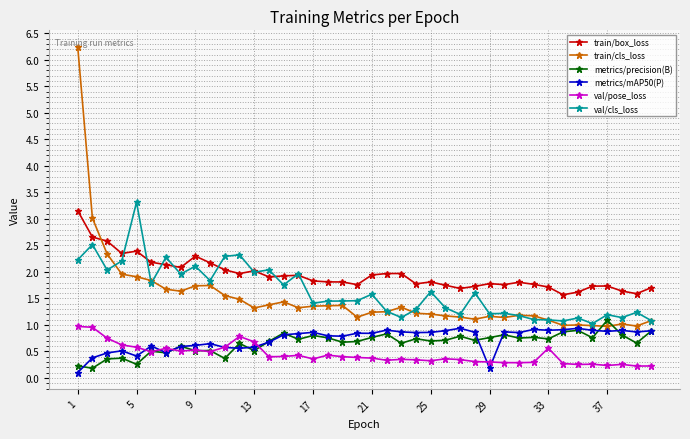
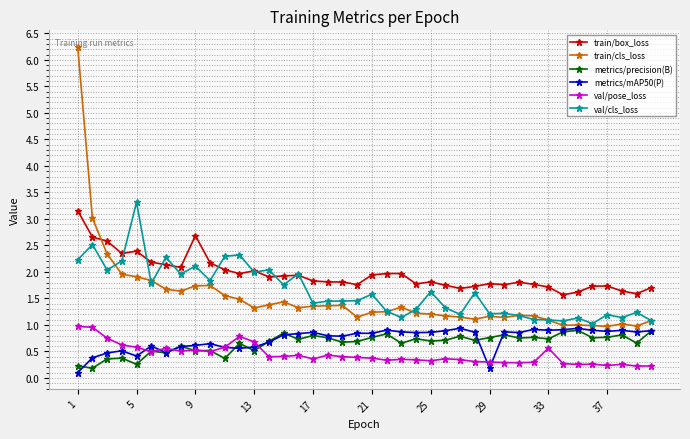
  {
    "train/box_loss": {
      "1": 3.2,
      "5": 2.4,
-     "9": 2.3,
+     "9": 2.7,
      "17": 1.8,
      "21": 1.9,
      "25": 1.8,
      "29": 1.8,
      "33": 1.7,
      "37": 1.7
    },
    "train/cls_loss": {
      "1": 6.2,
      "5": 1.9,
      "9": 1.7,
      "13": 1.3,
      "17": 1.4,
      "21": 1.2,
      "25": 1.2,
      "37": 1.0
    },
    "metrics/precision(B)": {
      "1": 0.2,
      "5": 0.3,
      "13": 0.5,
      "17": 0.8,
      "21": 0.8,
      "25": 0.7,
      "29": 0.8,
      "33": 0.7,
-     "37": 1.1
+     "37": 0.8
    },
    "metrics/mAP50(P)": {
      "1": 0.1,
      "5": 0.4,
      "9": 0.6,
      "13": 0.6,
      "17": 0.9,
      "21": 0.8,
      "25": 0.9,
      "29": 0.2,
      "33": 0.9,
      "37": 0.9
    },
    "val/pose_loss": {
      "1": 1.0,
      "5": 0.6,
      "13": 0.7,
      "17": 0.4,
      "21": 0.4,
      "25": 0.3,
      "29": 0.3,
      "33": 0.6,
      "37": 0.2
    },
    "val/cls_loss": {
      "1": 2.2,
      "5": 3.3,
      "9": 2.1,
      "17": 1.4,
      "21": 1.6,
      "25": 1.6,
      "37": 1.2
    }
  }
